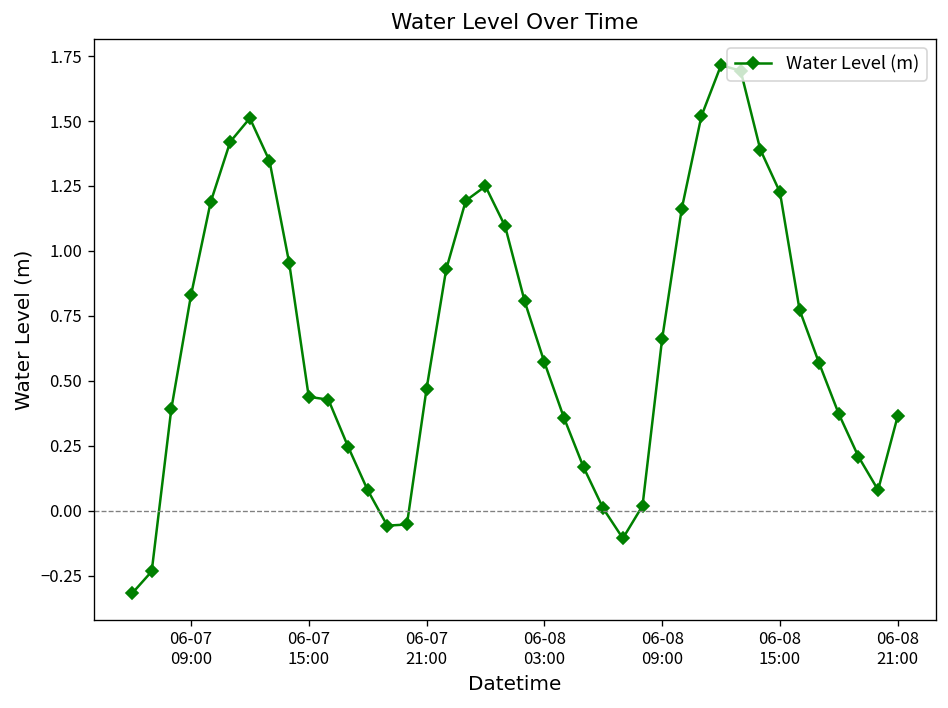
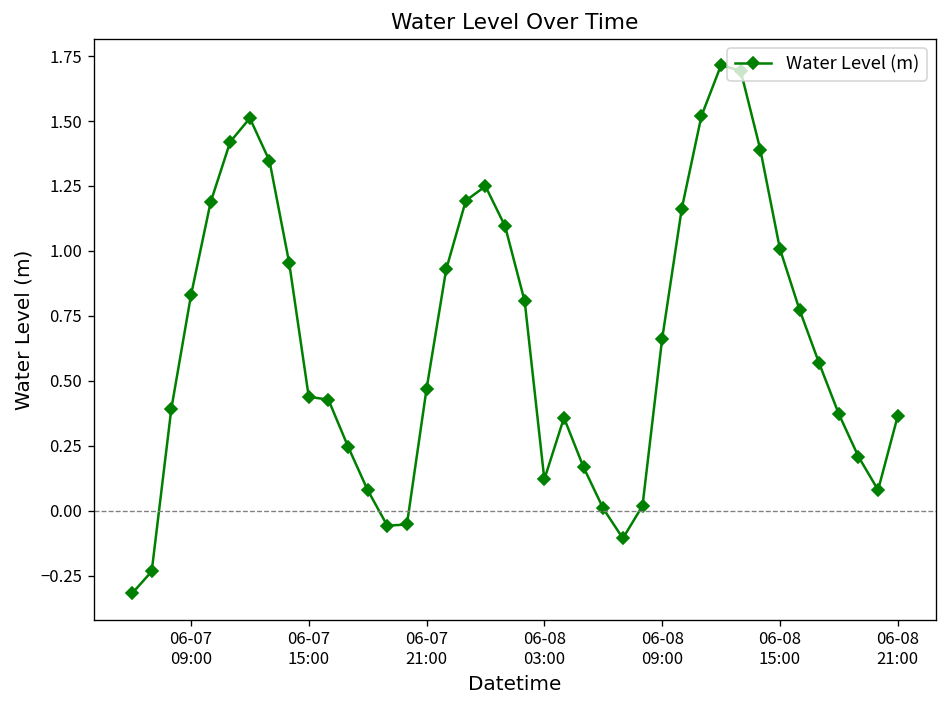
  {
    "06-07 09:00": 0.83,
    "06-07 15:00": 0.44,
    "06-07 21:00": 0.47,
-   "06-08 03:00": 0.57,
+   "06-08 03:00": 0.12,
    "06-08 09:00": 0.66,
-   "06-08 15:00": 1.23,
+   "06-08 15:00": 1.01,
    "06-08 21:00": 0.36
  }
